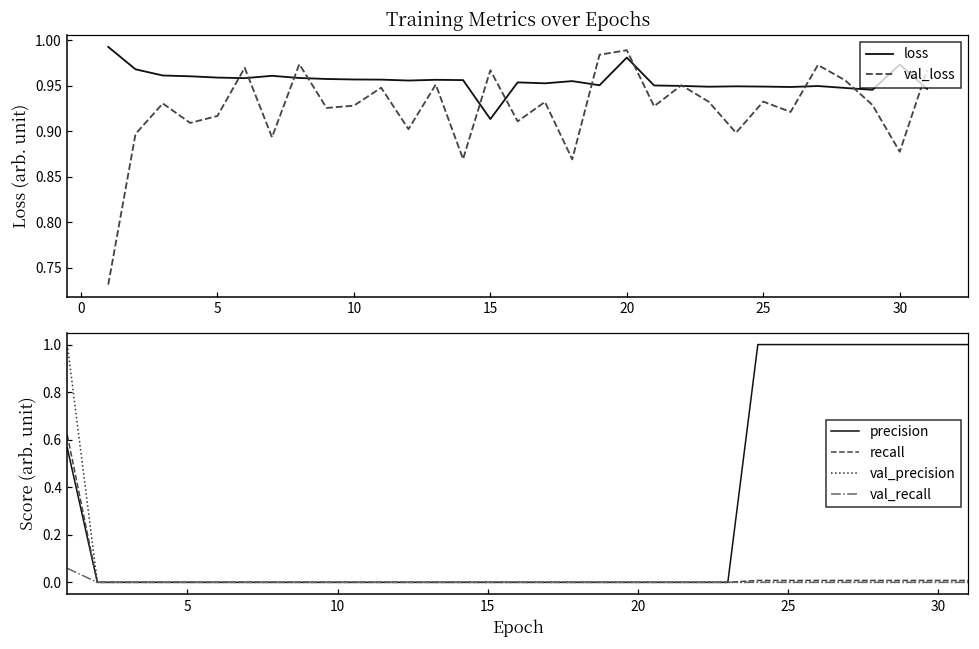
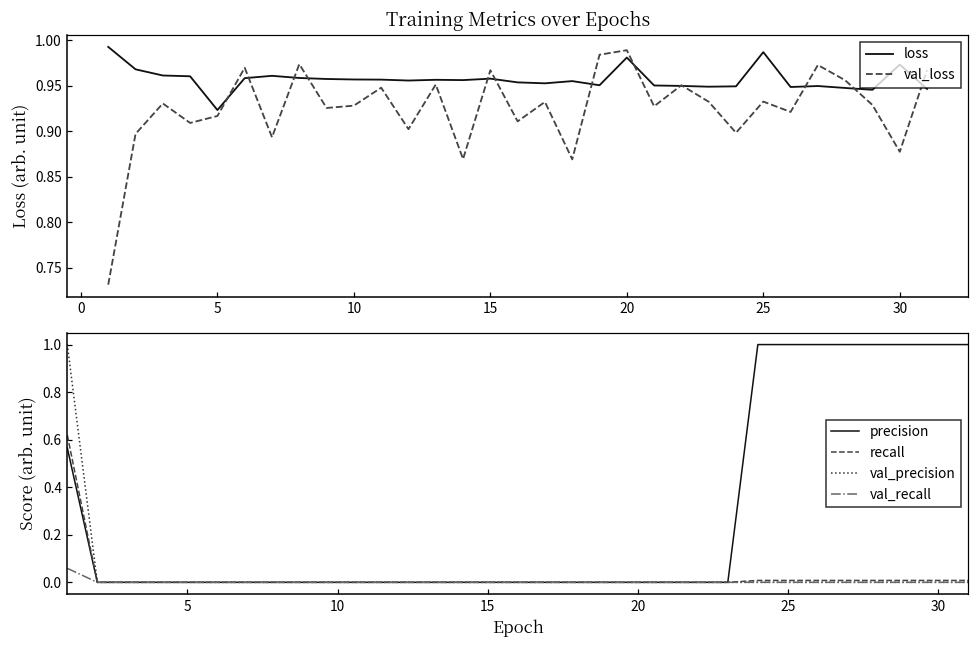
  {
    "Training Metrics over Epochs": {
      "loss": {
-       "5": 0.96,
+       "5": 0.92,
        "10": 0.96,
-       "15": 0.91,
+       "15": 0.96,
        "20": 0.98,
-       "25": 0.95
+       "25": 0.99
      },
      "val_loss": {
        "5": 0.92,
        "10": 0.93,
        "15": 0.97,
        "20": 0.99,
        "25": 0.93,
        "30": 0.88
      }
    }
  }
